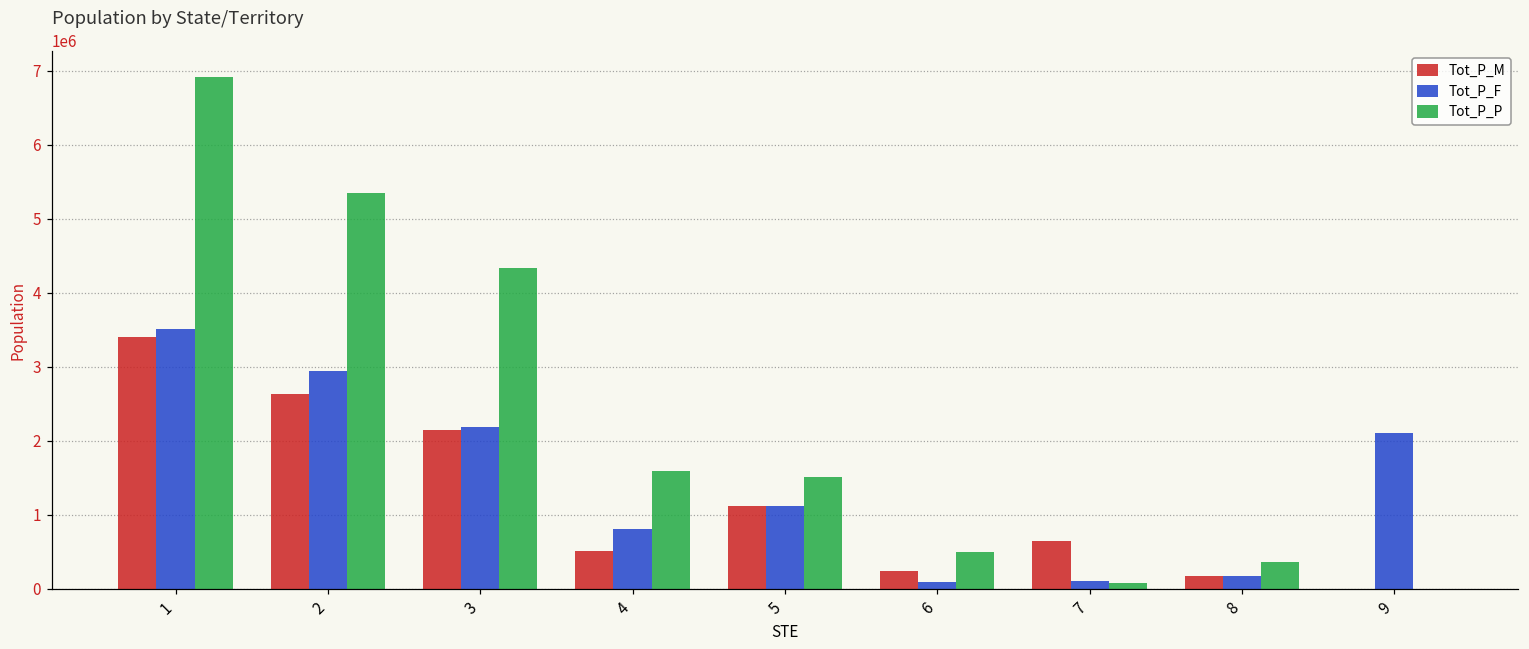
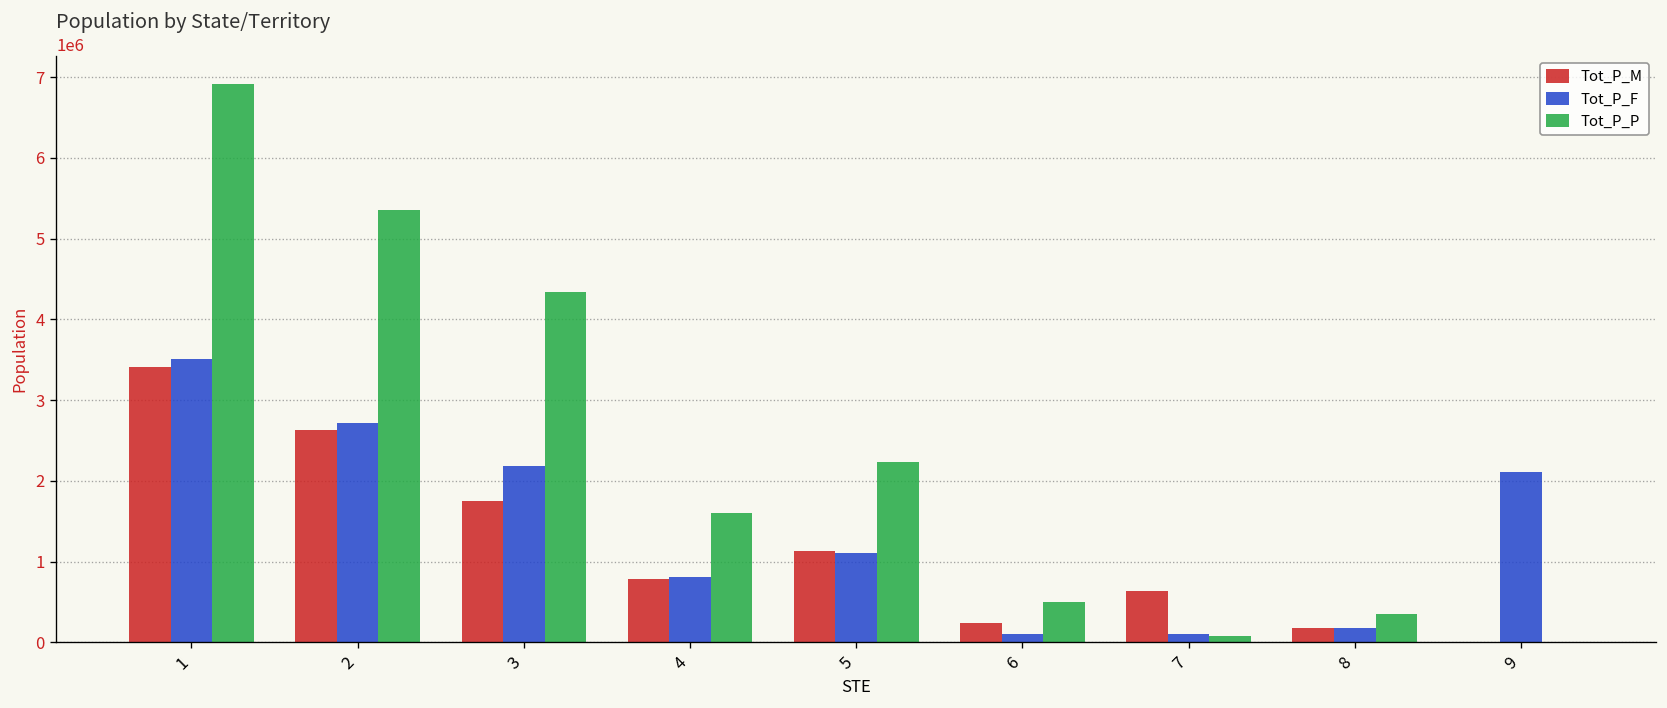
  {
    "Tot_P_M": {
      "1": 3400000,
      "2": 2600000,
-     "3": 2100000,
-     "4": 500000,
+     "3": 1800000,
+     "4": 800000,
      "5": 1100000,
      "6": 200000,
      "7": 600000,
      "8": 200000
    },
    "Tot_P_F": {
      "1": 3500000,
-     "2": 2900000,
+     "2": 2700000,
      "3": 2200000,
      "4": 800000,
      "5": 1100000,
      "6": 100000,
      "7": 100000,
      "8": 200000,
      "9": 2100000
    },
    "Tot_P_P": {
      "1": 6900000,
      "2": 5400000,
      "3": 4300000,
      "4": 1600000,
-     "5": 1500000,
+     "5": 2200000,
      "6": 500000,
      "7": 100000,
      "8": 400000
    }
  }
